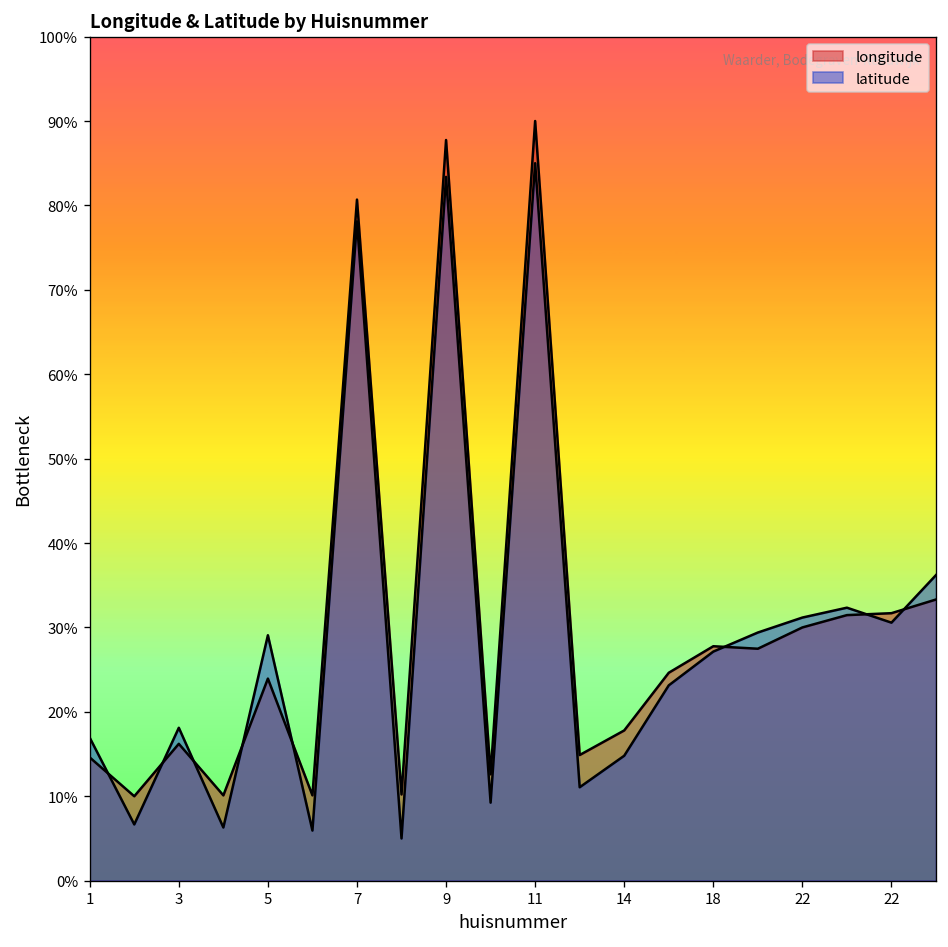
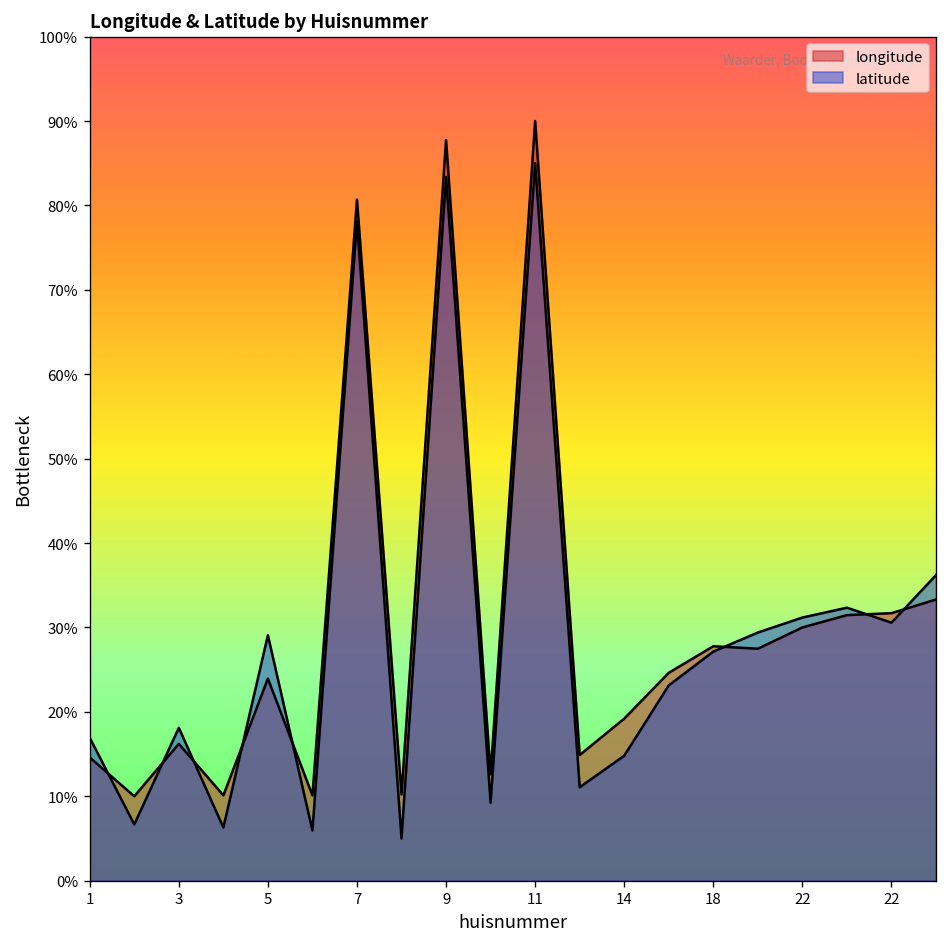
  {
    "longitude": {
-     "14": "18%",
+     "14": "19%",
      "18": "28%"
    },
    "latitude": {
      "14": "15%",
      "18": "27%"
    }
  }
